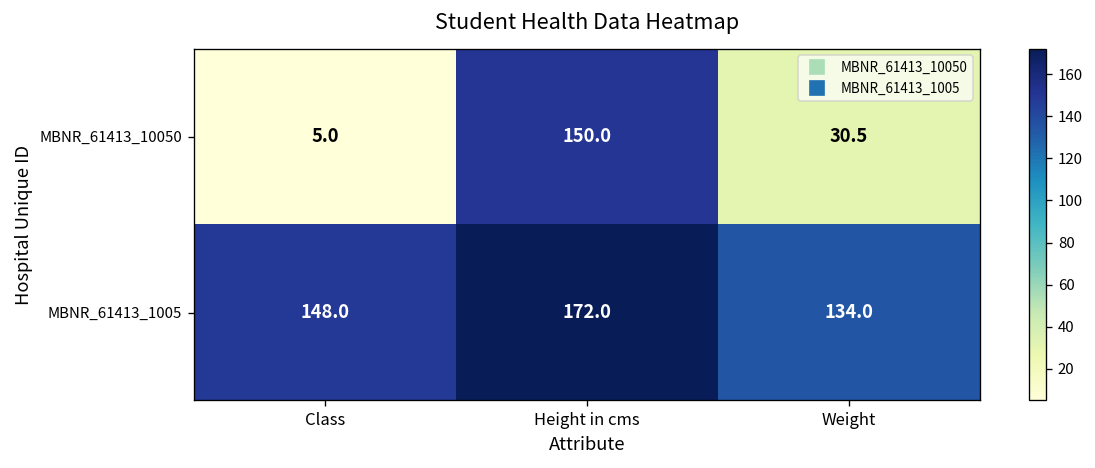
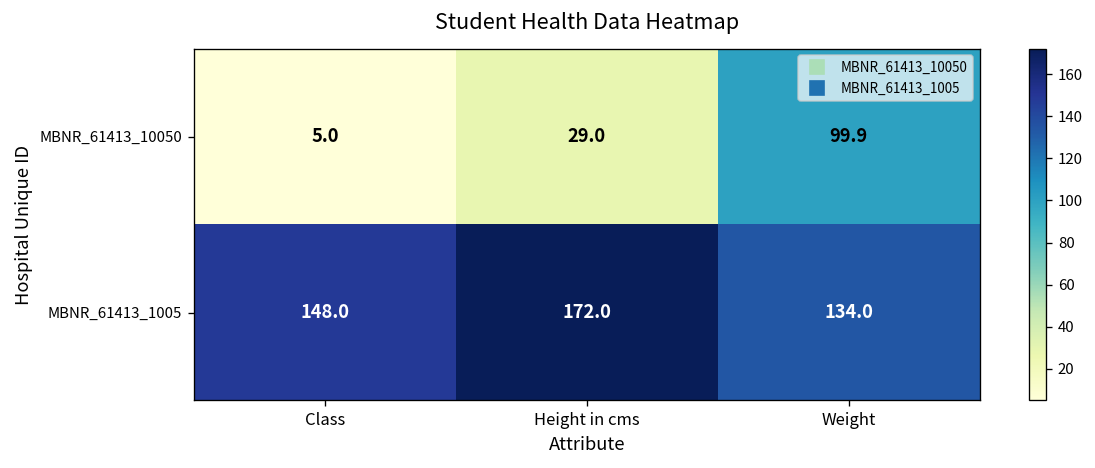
  {
    "MBNR_61413_10050": {
      "Class": 5.0,
-     "Height in cms": 150.0,
-     "Weight": 30.5
+     "Height in cms": 29.0,
+     "Weight": 99.9
    },
    "MBNR_61413_1005": {
      "Class": 148.0,
      "Height in cms": 172.0,
      "Weight": 134.0
    }
  }
